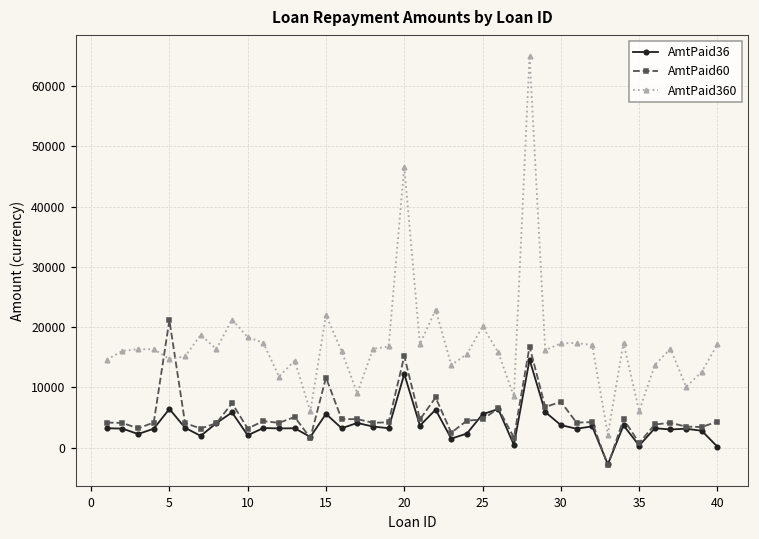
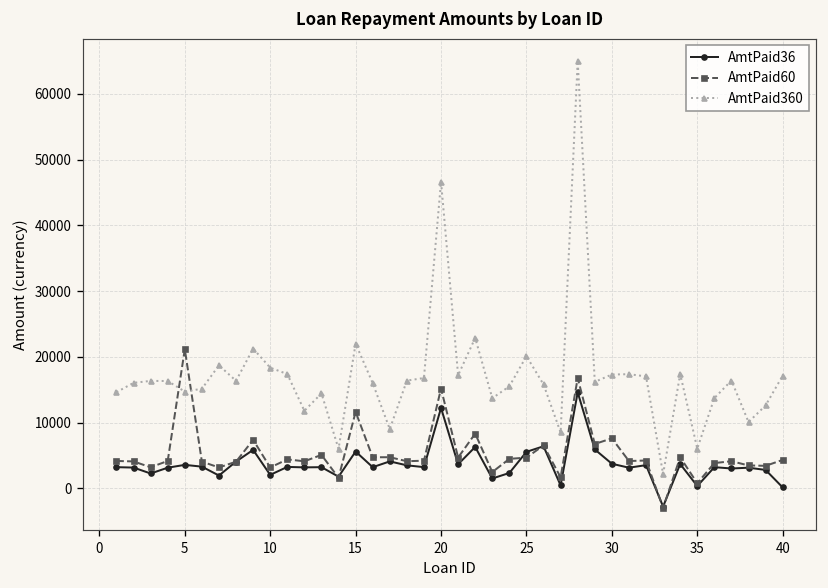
  {
    "AmtPaid36": {
-     "5": 6000,
+     "5": 4000,
      "10": 2000,
      "15": 6000,
      "20": 12000,
      "25": 6000,
      "30": 4000,
      "40": 0
    },
    "AmtPaid60": {
      "5": 21000,
      "10": 3000,
      "15": 12000,
      "20": 15000,
      "25": 5000,
      "30": 8000,
      "40": 4000
    },
    "AmtPaid360": {
      "5": 15000,
      "10": 18000,
      "15": 22000,
      "20": 47000,
      "25": 20000,
      "30": 17000,
      "35": 6000,
      "40": 17000
    }
  }
